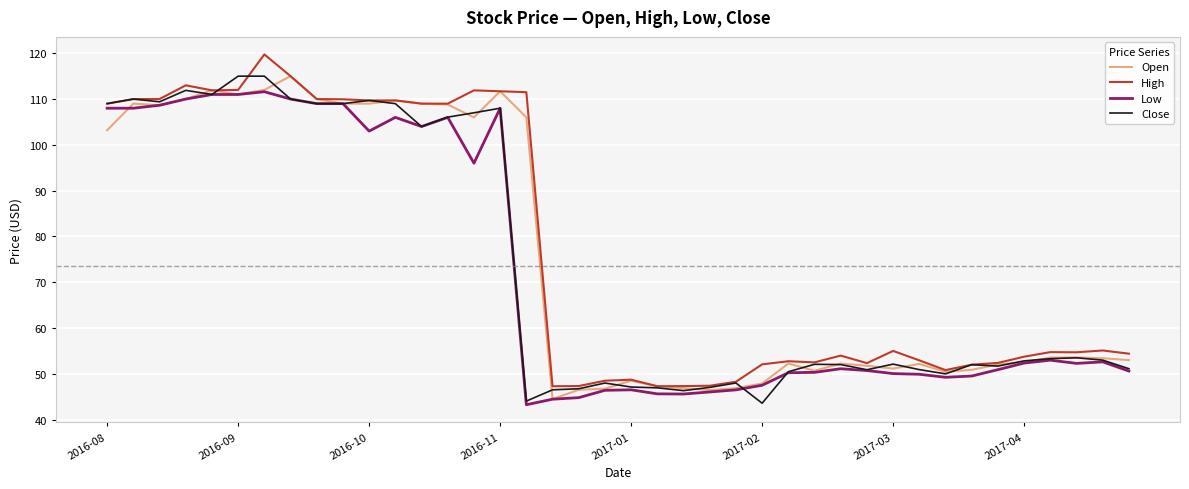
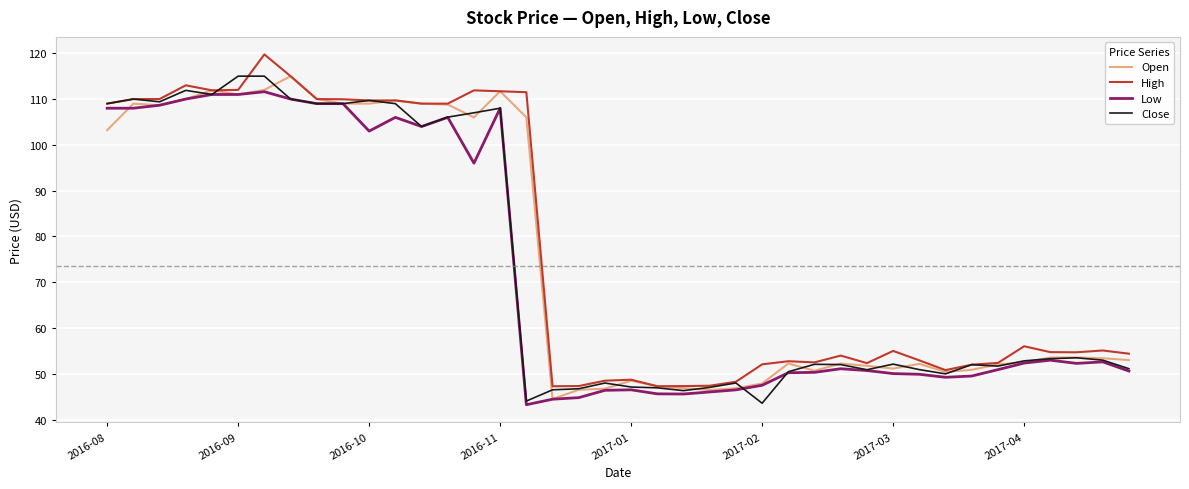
  {
    "Open": {
      "2016-08": 103,
      "2016-10": 109,
      "2017-03": 51
    },
    "High": {
      "2016-09": 112,
      "2017-02": 52,
      "2017-03": 55,
-     "2017-04": 54
+     "2017-04": 56
    },
    "Low": {
      "2016-08": 108,
      "2016-10": 103,
      "2017-01": 47,
      "2017-03": 50
    },
    "Close": {
      "2016-09": 115,
      "2017-01": 47,
      "2017-02": 44,
      "2017-03": 52
    }
  }
